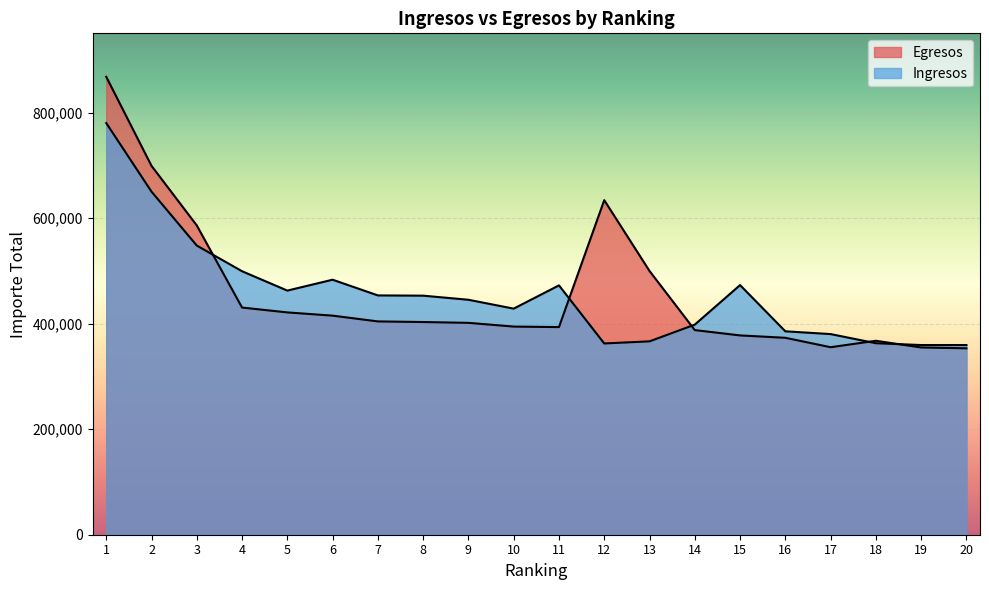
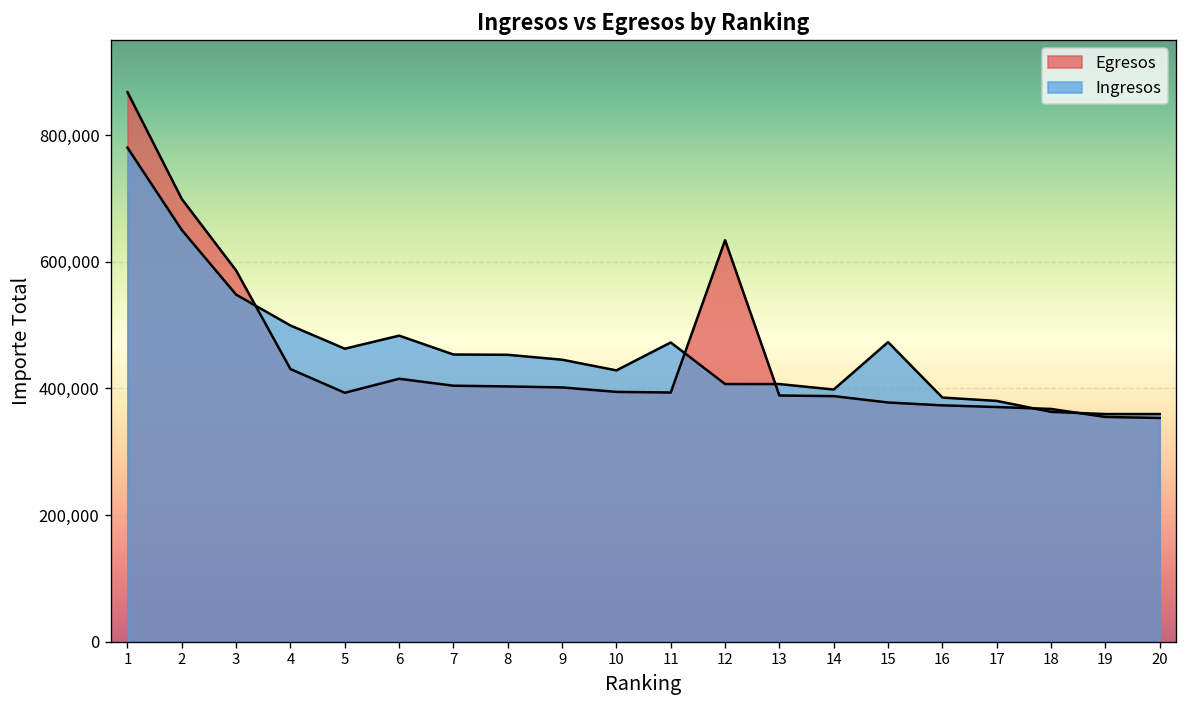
  {
    "Egresos": {
      "1": "870,000",
      "2": "700,000",
      "3": "590,000",
      "4": "430,000",
-     "5": "420,000",
+     "5": "390,000",
      "6": "420,000",
      "7": "400,000",
      "8": "400,000",
      "9": "400,000",
      "10": "390,000",
      "11": "390,000",
      "12": "630,000",
-     "13": "500,000",
+     "13": "390,000",
      "14": "390,000",
      "15": "380,000",
      "16": "370,000",
-     "17": "360,000",
+     "17": "370,000",
      "20": "350,000"
    },
    "Ingresos": {
      "1": "780,000",
      "2": "650,000",
      "3": "550,000",
      "4": "500,000",
      "5": "460,000",
      "6": "480,000",
      "7": "450,000",
      "8": "450,000",
      "9": "450,000",
      "10": "430,000",
      "11": "470,000",
-     "12": "360,000",
-     "13": "370,000",
+     "12": "410,000",
+     "13": "410,000",
      "14": "400,000",
      "15": "470,000",
      "16": "390,000",
      "17": "380,000",
      "20": "360,000"
    }
  }
